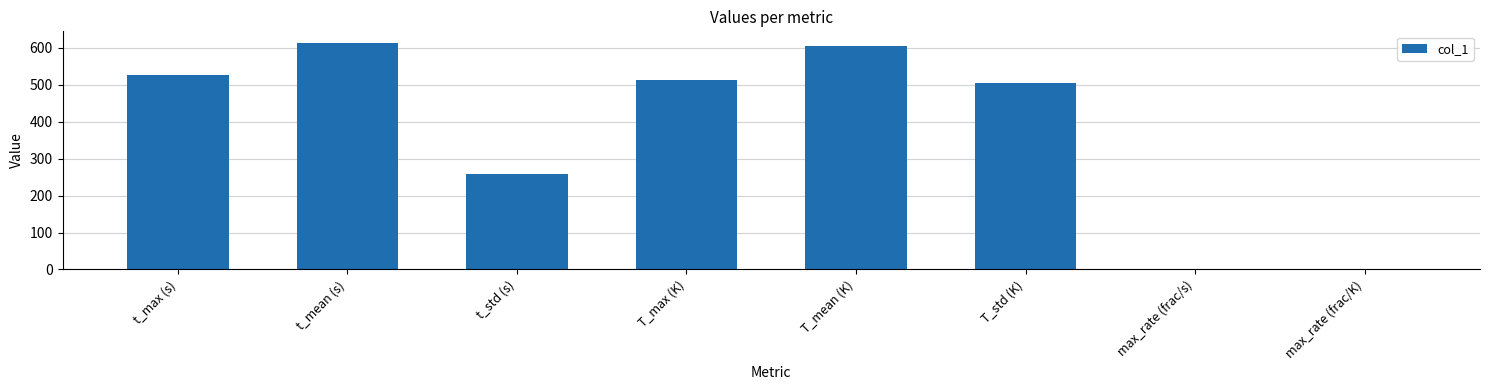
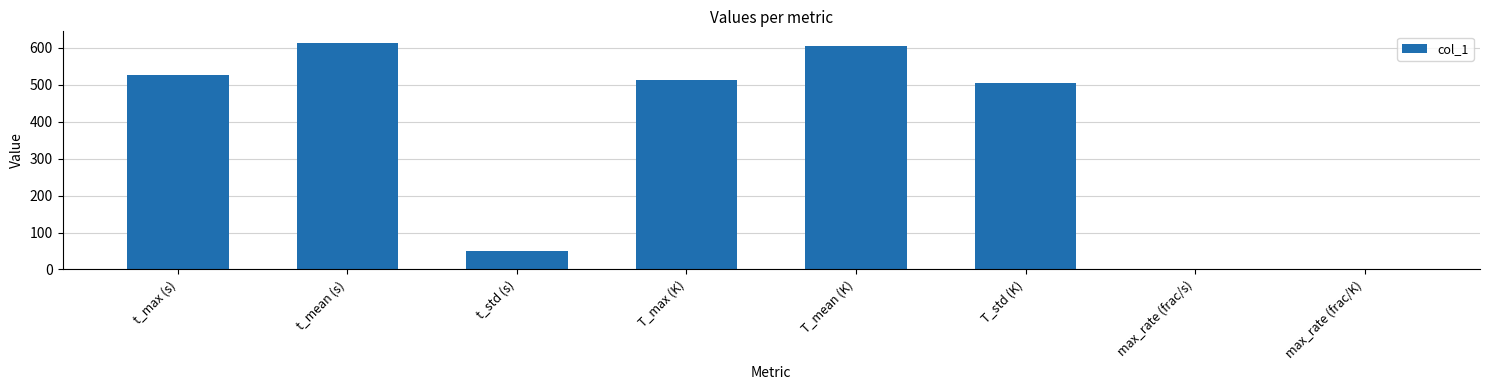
  {
    "t_max (s)": 530,
    "t_mean (s)": 610,
-   "t_std (s)": 260,
+   "t_std (s)": 50,
    "T_max (K)": 510,
    "T_mean (K)": 610,
    "T_std (K)": 500
  }
